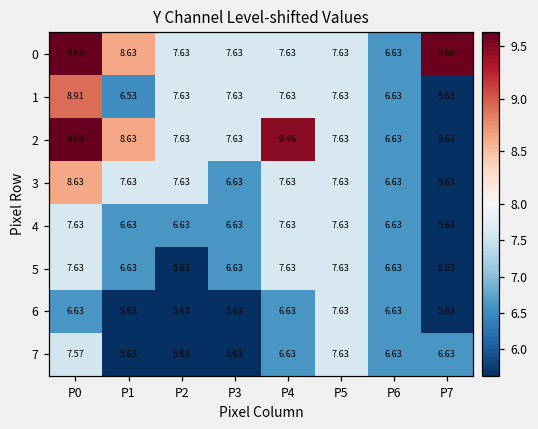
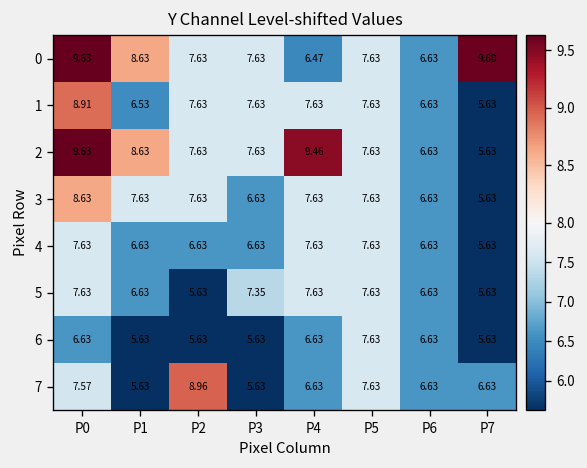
  {
    "0": {
      "P0": 9.63,
      "P1": 8.63,
      "P2": 7.63,
      "P3": 7.63,
-     "P4": 7.63,
+     "P4": 6.47,
      "P5": 7.63,
      "P6": 6.63,
      "P7": 9.60
    },
    "1": {
      "P0": 8.91,
      "P1": 6.53,
      "P2": 7.63,
      "P3": 7.63,
      "P4": 7.63,
      "P5": 7.63,
      "P6": 6.63,
      "P7": 5.63
    },
    "2": {
      "P0": 9.63,
      "P1": 8.63,
      "P2": 7.63,
      "P3": 7.63,
      "P4": 9.46,
      "P5": 7.63,
      "P6": 6.63,
      "P7": 5.63
    },
    "3": {
      "P0": 8.63,
      "P1": 7.63,
      "P2": 7.63,
      "P3": 6.63,
      "P4": 7.63,
      "P5": 7.63,
      "P6": 6.63,
      "P7": 5.63
    },
    "4": {
      "P0": 7.63,
      "P1": 6.63,
      "P2": 6.63,
      "P3": 6.63,
      "P4": 7.63,
      "P5": 7.63,
      "P6": 6.63,
      "P7": 5.63
    },
    "5": {
      "P0": 7.63,
      "P1": 6.63,
      "P2": 5.63,
-     "P3": 6.63,
+     "P3": 7.35,
      "P4": 7.63,
      "P5": 7.63,
      "P6": 6.63,
      "P7": 5.63
    },
    "6": {
      "P0": 6.63,
      "P1": 5.63,
      "P2": 5.63,
      "P3": 5.63,
      "P4": 6.63,
      "P5": 7.63,
      "P6": 6.63,
      "P7": 5.63
    },
    "7": {
      "P0": 7.57,
      "P1": 5.63,
-     "P2": 5.63,
+     "P2": 8.96,
      "P3": 5.63,
      "P4": 6.63,
      "P5": 7.63,
      "P6": 6.63,
      "P7": 6.63
    }
  }
